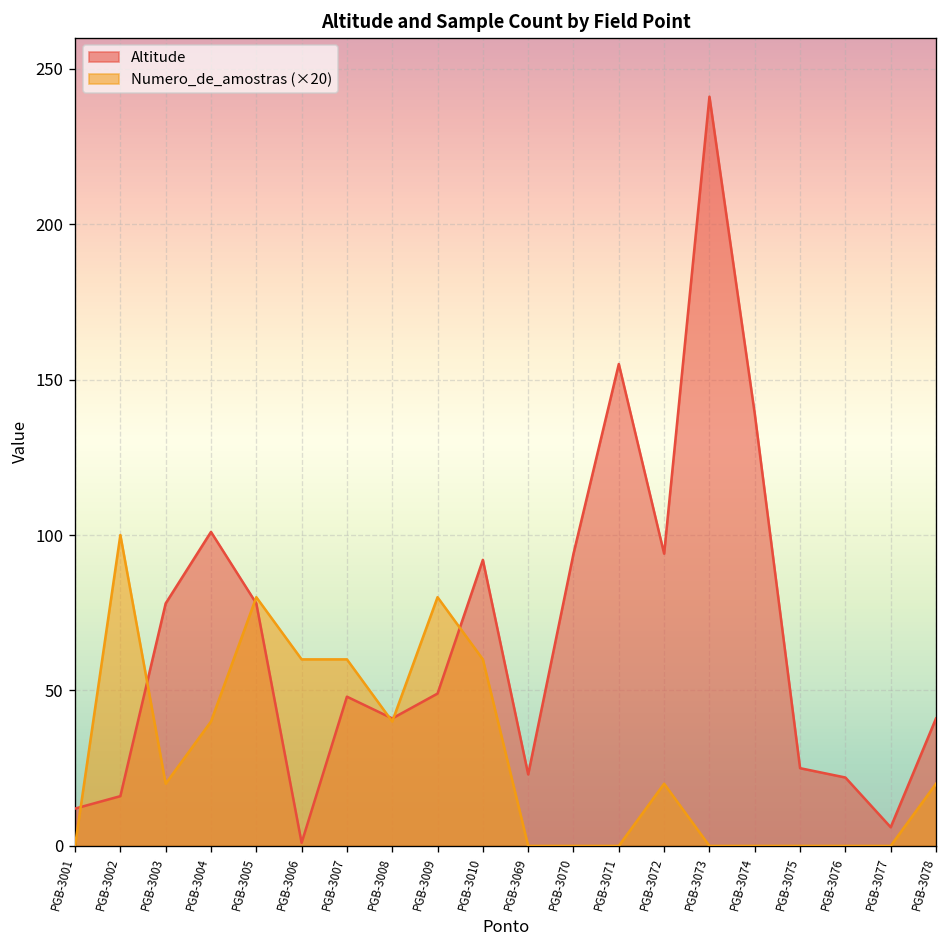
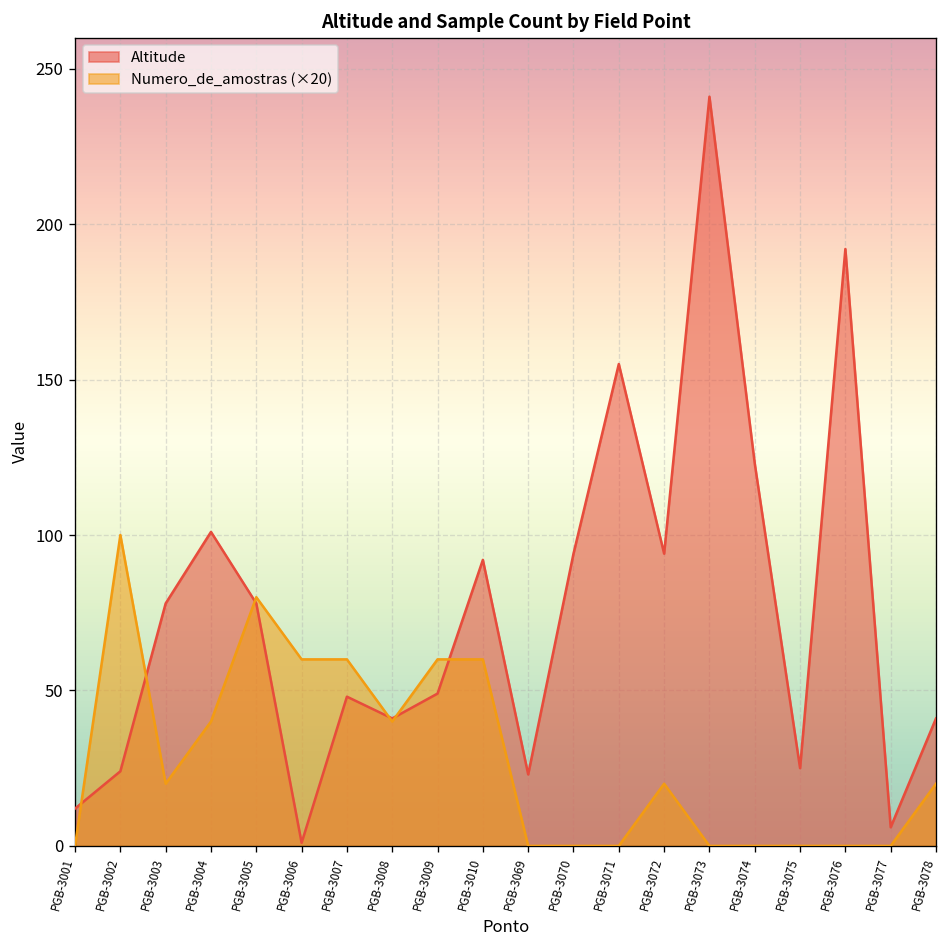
  {
    "Altitude": {
      "PGB-3001": 12,
-     "PGB-3002": 16,
+     "PGB-3002": 24,
      "PGB-3003": 78,
      "PGB-3004": 101,
      "PGB-3005": 78,
      "PGB-3006": 1,
      "PGB-3007": 48,
      "PGB-3008": 41,
      "PGB-3009": 49,
      "PGB-3010": 92,
      "PGB-3069": 23,
      "PGB-3070": 94,
      "PGB-3071": 155,
      "PGB-3072": 94,
      "PGB-3073": 241,
-     "PGB-3074": 139,
+     "PGB-3074": 123,
      "PGB-3075": 25,
-     "PGB-3076": 22,
+     "PGB-3076": 192,
      "PGB-3077": 6,
      "PGB-3078": 41
    },
    "Numero_de_amostras (×20)": {
      "PGB-3001": 0,
      "PGB-3002": 100,
      "PGB-3003": 20,
      "PGB-3004": 40,
      "PGB-3005": 80,
      "PGB-3006": 60,
      "PGB-3007": 60,
      "PGB-3008": 40,
-     "PGB-3009": 80,
+     "PGB-3009": 60,
      "PGB-3010": 60,
      "PGB-3069": 0,
      "PGB-3070": 0,
      "PGB-3071": 0,
      "PGB-3072": 20,
      "PGB-3073": 0,
      "PGB-3074": 0,
      "PGB-3075": 0,
      "PGB-3076": 0,
      "PGB-3077": 0,
      "PGB-3078": 20
    }
  }
